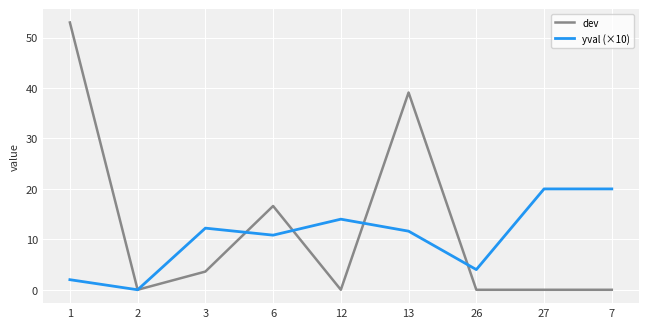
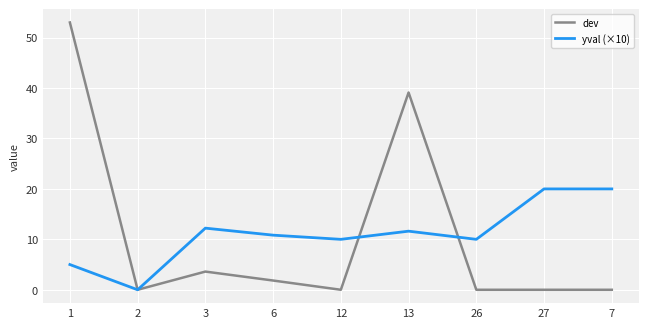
  {
    "dev": {
      "1": 53,
      "3": 4,
-     "6": 17,
+     "6": 2,
      "12": 0,
      "13": 39,
      "26": 0,
      "27": 0,
      "7": 0
    },
    "yval (×10)": {
-     "1": 2,
+     "1": 5,
      "3": 12,
      "6": 11,
-     "12": 14,
+     "12": 10,
      "13": 12,
-     "26": 4,
+     "26": 10,
      "27": 20,
      "7": 20
    }
  }
